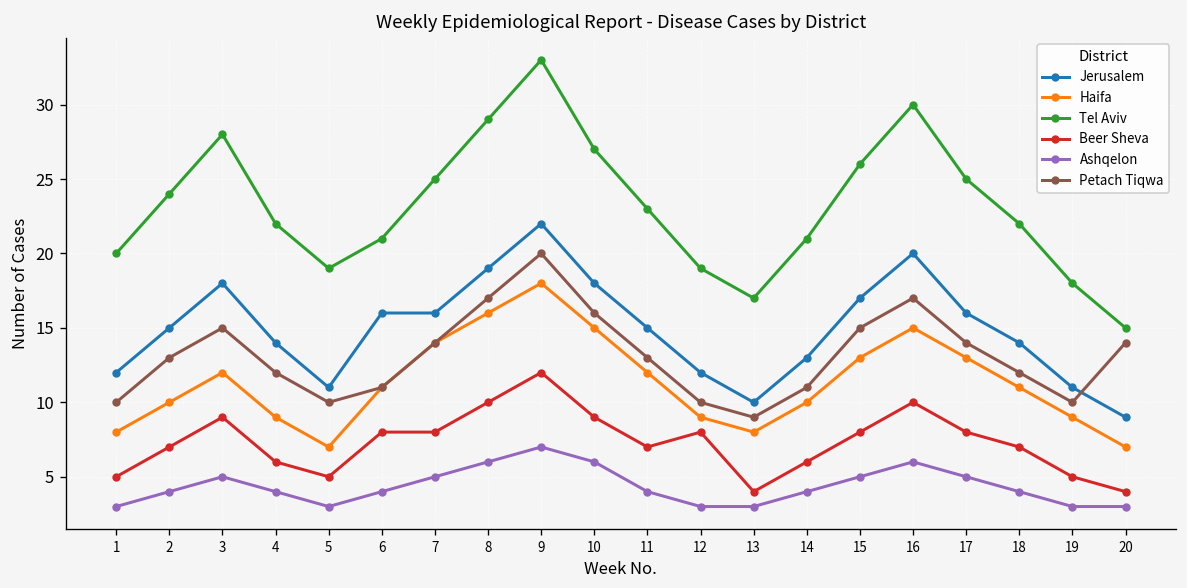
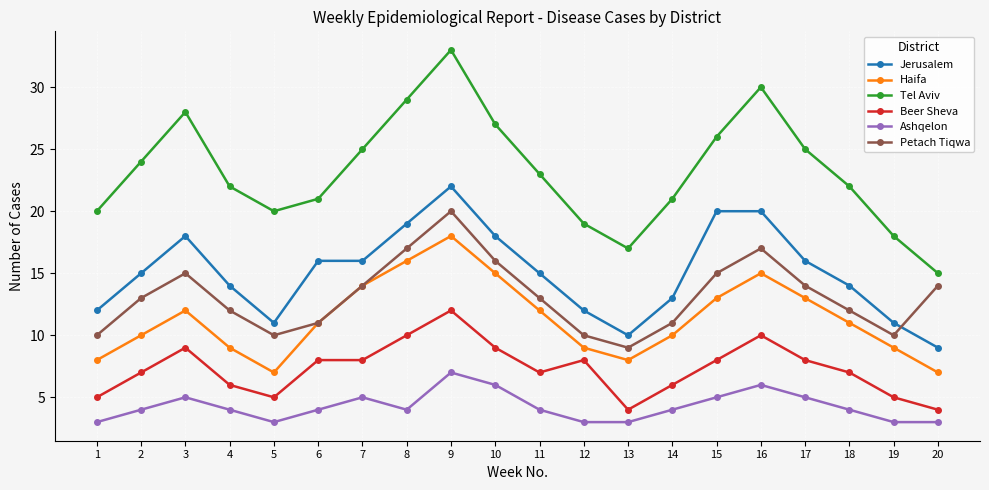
  {
    "Jerusalem": {
      "1": 12,
      "2": 15,
      "3": 18,
      "4": 14,
      "5": 11,
      "6": 16,
      "7": 16,
      "8": 19,
      "9": 22,
      "10": 18,
      "11": 15,
      "12": 12,
      "13": 10,
      "14": 13,
-     "15": 17,
+     "15": 20,
      "16": 20,
      "17": 16,
      "18": 14,
      "19": 11,
      "20": 9
    },
    "Haifa": {
      "1": 8,
      "2": 10,
      "3": 12,
      "4": 9,
      "5": 7,
      "8": 16,
      "9": 18,
      "10": 15,
      "11": 12,
      "12": 9,
      "13": 8,
      "14": 10,
      "15": 13,
      "16": 15,
      "17": 13,
      "18": 11,
      "19": 9,
      "20": 7
    },
    "Tel Aviv": {
      "1": 20,
      "2": 24,
      "3": 28,
      "4": 22,
-     "5": 19,
+     "5": 20,
      "6": 21,
      "7": 25,
      "8": 29,
      "9": 33,
      "10": 27,
      "11": 23,
      "12": 19,
      "13": 17,
      "14": 21,
      "15": 26,
      "16": 30,
      "17": 25,
      "18": 22,
      "19": 18,
      "20": 15
    },
    "Beer Sheva": {
      "1": 5,
      "2": 7,
      "3": 9,
      "4": 6,
      "5": 5,
      "6": 8,
      "7": 8,
      "8": 10,
      "9": 12,
      "10": 9,
      "11": 7,
      "12": 8,
      "13": 4,
      "14": 6,
      "15": 8,
      "16": 10,
      "17": 8,
      "18": 7,
      "19": 5,
      "20": 4
    },
    "Ashqelon": {
      "1": 3,
      "2": 4,
      "3": 5,
      "4": 4,
      "5": 3,
      "6": 4,
      "7": 5,
-     "8": 6,
+     "8": 4,
      "9": 7,
      "10": 6,
      "11": 4,
      "12": 3,
      "13": 3,
      "14": 4,
      "15": 5,
      "16": 6,
      "17": 5,
      "18": 4,
      "19": 3,
      "20": 3
    },
    "Petach Tiqwa": {
      "1": 10,
      "2": 13,
      "3": 15,
      "4": 12,
      "5": 10,
      "8": 17,
      "9": 20,
      "10": 16,
      "11": 13,
      "12": 10,
      "13": 9,
      "14": 11,
      "15": 15,
      "16": 17,
      "17": 14,
      "18": 12,
      "19": 10,
      "20": 14
    }
  }
